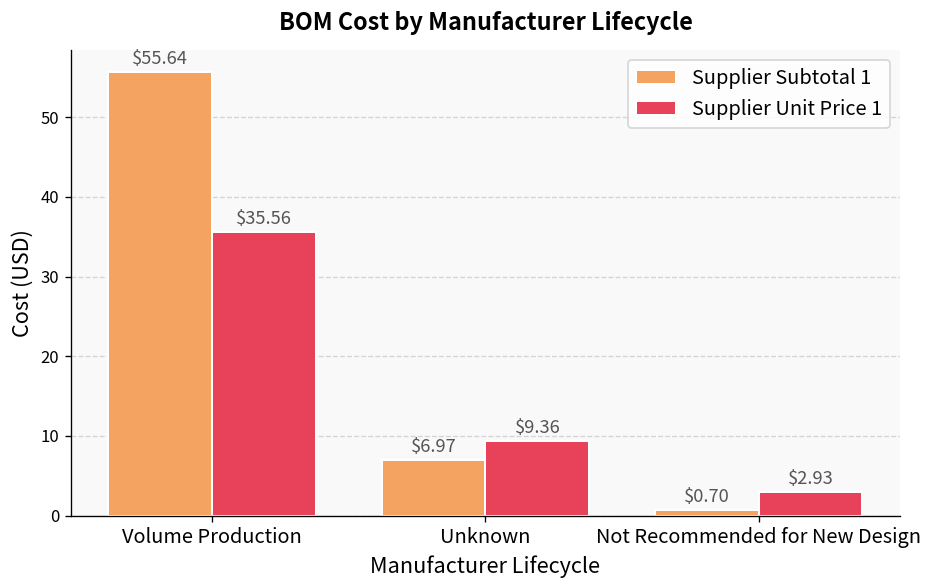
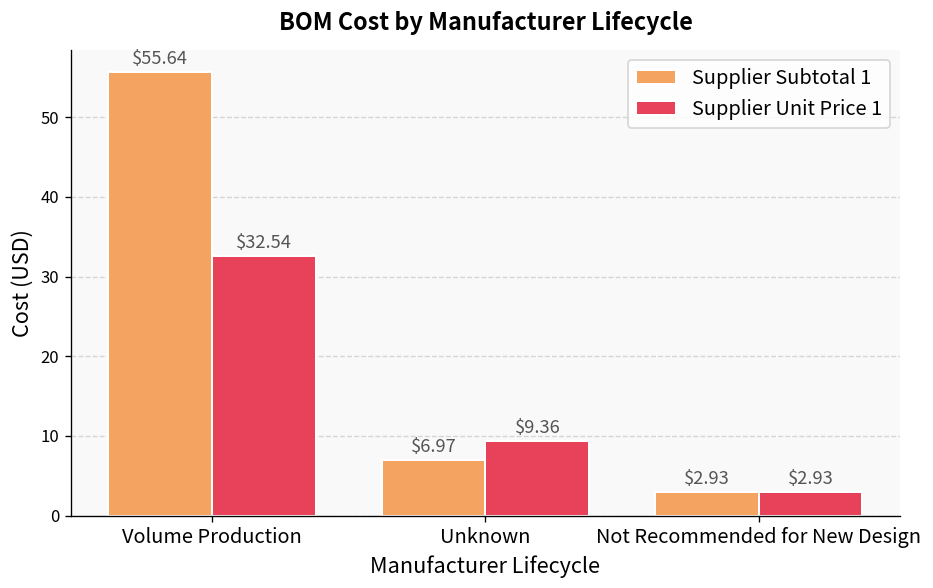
  {
    "Supplier Subtotal 1": {
      "Volume Production": "$55.64",
      "Unknown": "$6.97",
-     "Not Recommended for New Design": "$0.70"
+     "Not Recommended for New Design": "$2.93"
    },
    "Supplier Unit Price 1": {
-     "Volume Production": "$35.56",
+     "Volume Production": "$32.54",
      "Unknown": "$9.36",
      "Not Recommended for New Design": "$2.93"
    }
  }
